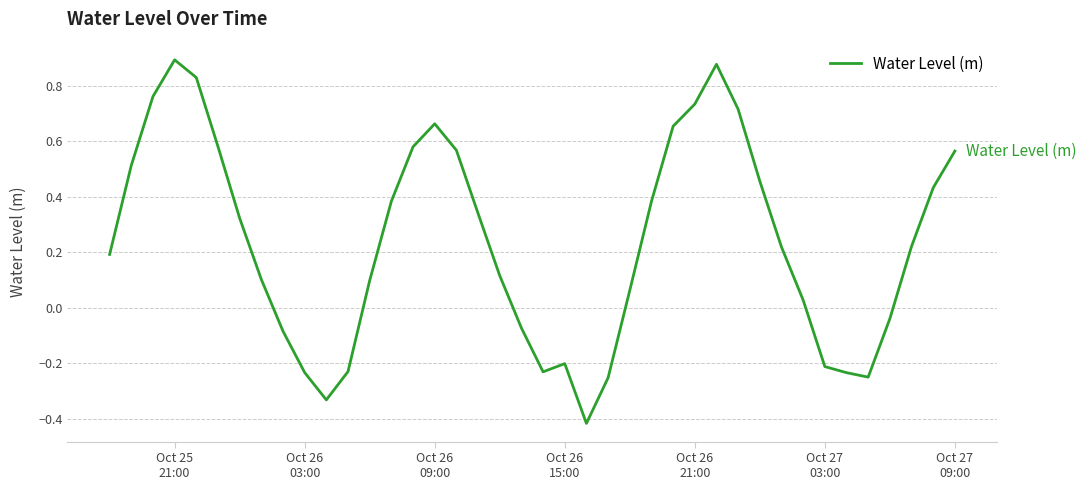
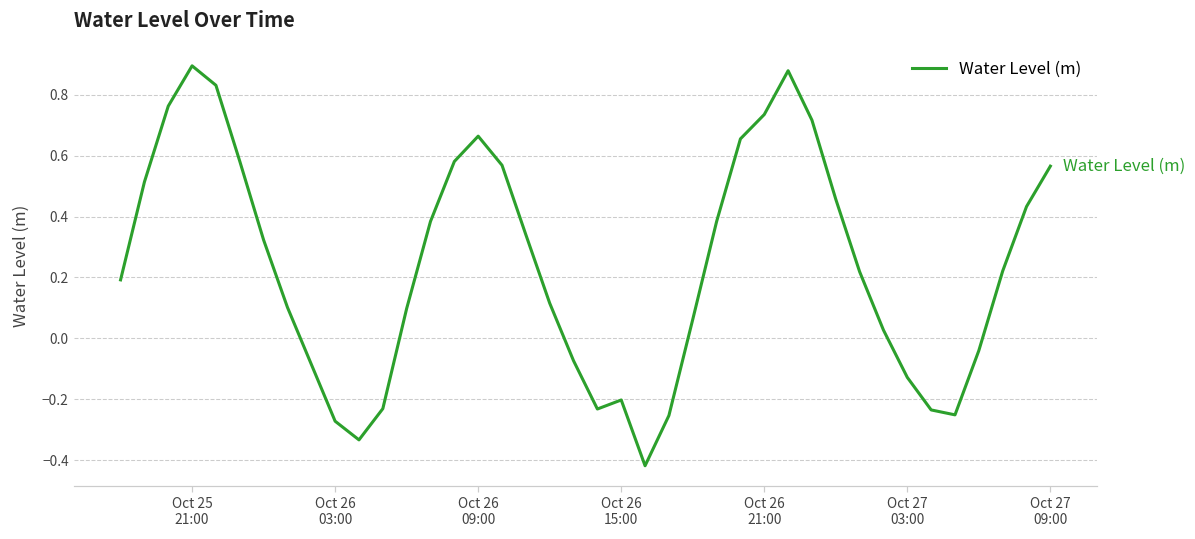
  {
    "Oct 25 21:00": 0.89,
-   "Oct 26 03:00": -0.23,
+   "Oct 26 03:00": -0.27,
    "Oct 26 09:00": 0.66,
    "Oct 26 15:00": -0.20,
    "Oct 26 21:00": 0.73,
-   "Oct 27 03:00": -0.21,
+   "Oct 27 03:00": -0.13,
    "Oct 27 09:00": 0.57
  }
